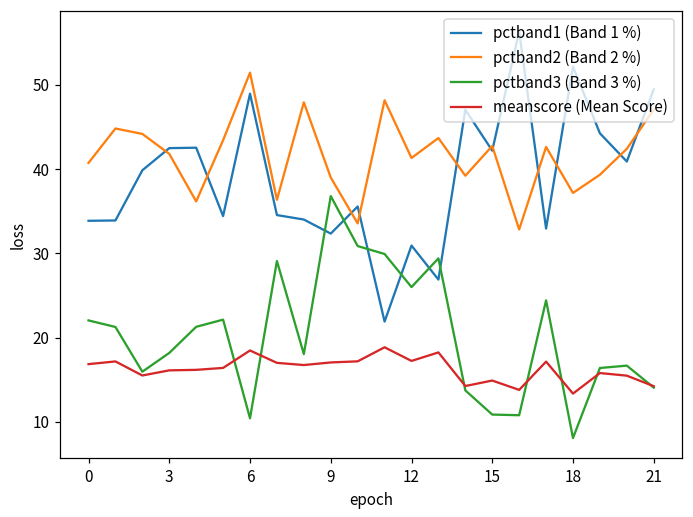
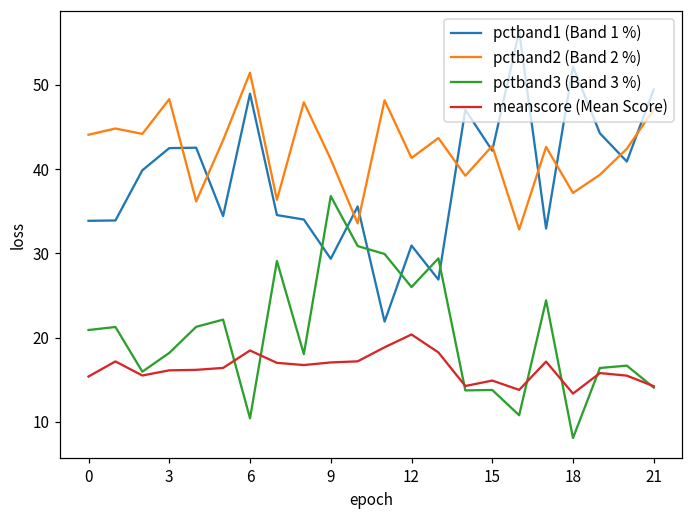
  {
    "pctband1 (Band 1 %)": {
      "0": 34,
      "3": 43,
      "6": 49,
-     "9": 32,
+     "9": 29,
      "12": 31,
      "15": 42
    },
    "pctband2 (Band 2 %)": {
-     "0": 41,
-     "3": 42,
+     "0": 44,
+     "3": 48,
      "6": 51,
-     "9": 39,
+     "9": 41,
      "12": 41,
      "15": 43,
      "18": 37
    },
    "pctband3 (Band 3 %)": {
-     "0": 22,
+     "0": 21,
      "3": 18,
      "6": 10,
      "9": 37,
      "12": 26,
-     "15": 11,
+     "15": 14,
      "18": 8
    },
    "meanscore (Mean Score)": {
-     "0": 17,
+     "0": 15,
      "3": 16,
      "6": 18,
      "9": 17,
-     "12": 17,
+     "12": 20,
      "15": 15,
      "18": 13
    }
  }
